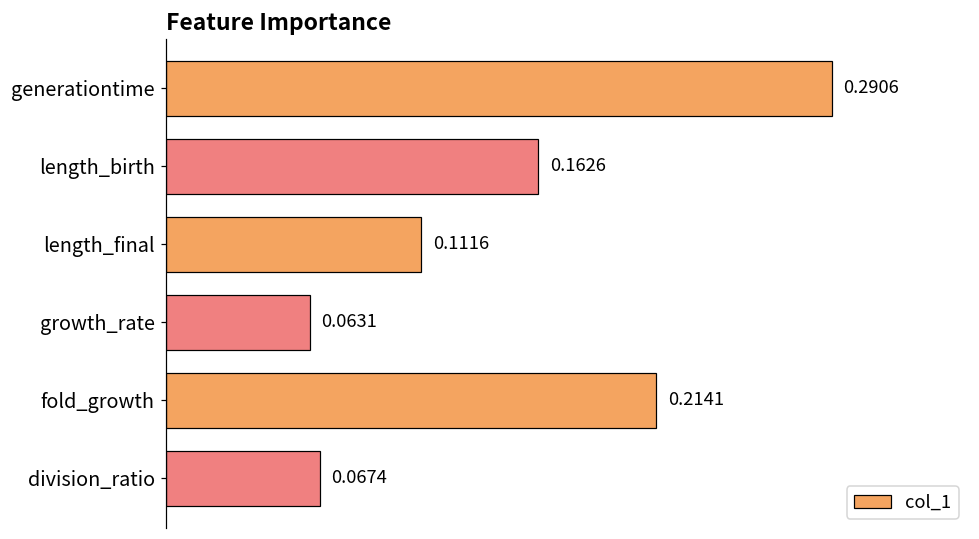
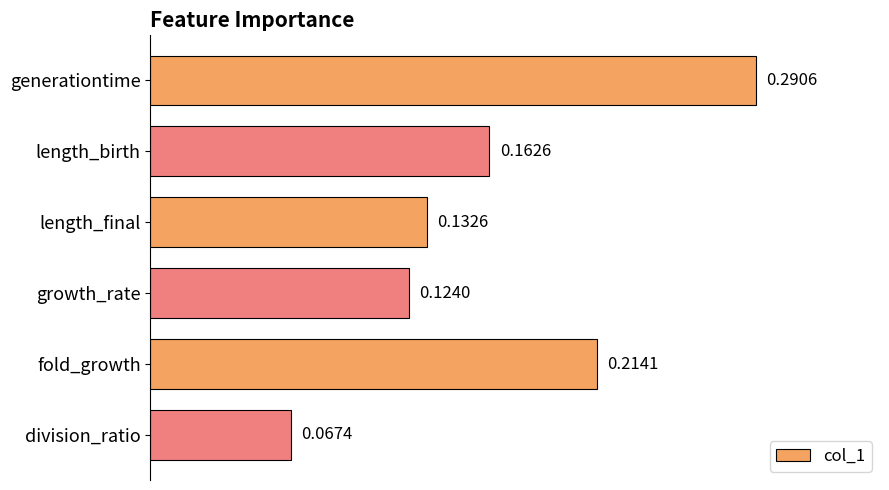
  {
    "generationtime": 0.2906,
    "length_birth": 0.1626,
-   "length_final": 0.1116,
-   "growth_rate": 0.0631,
+   "length_final": 0.1326,
+   "growth_rate": 0.1240,
    "fold_growth": 0.2141,
    "division_ratio": 0.0674
  }
